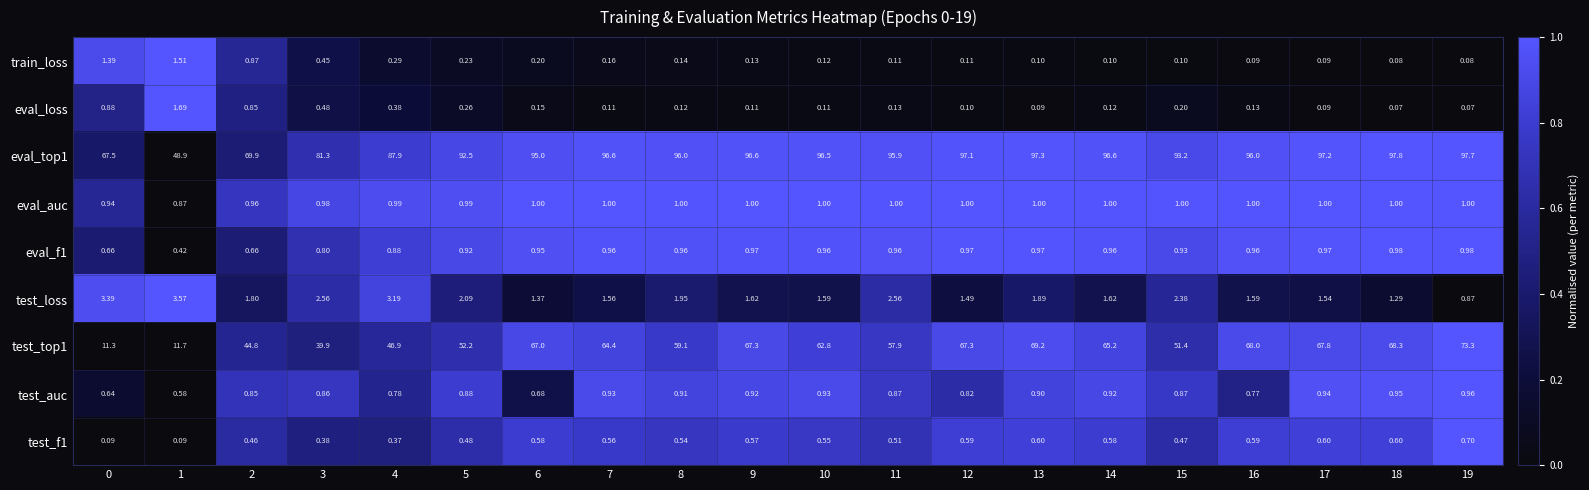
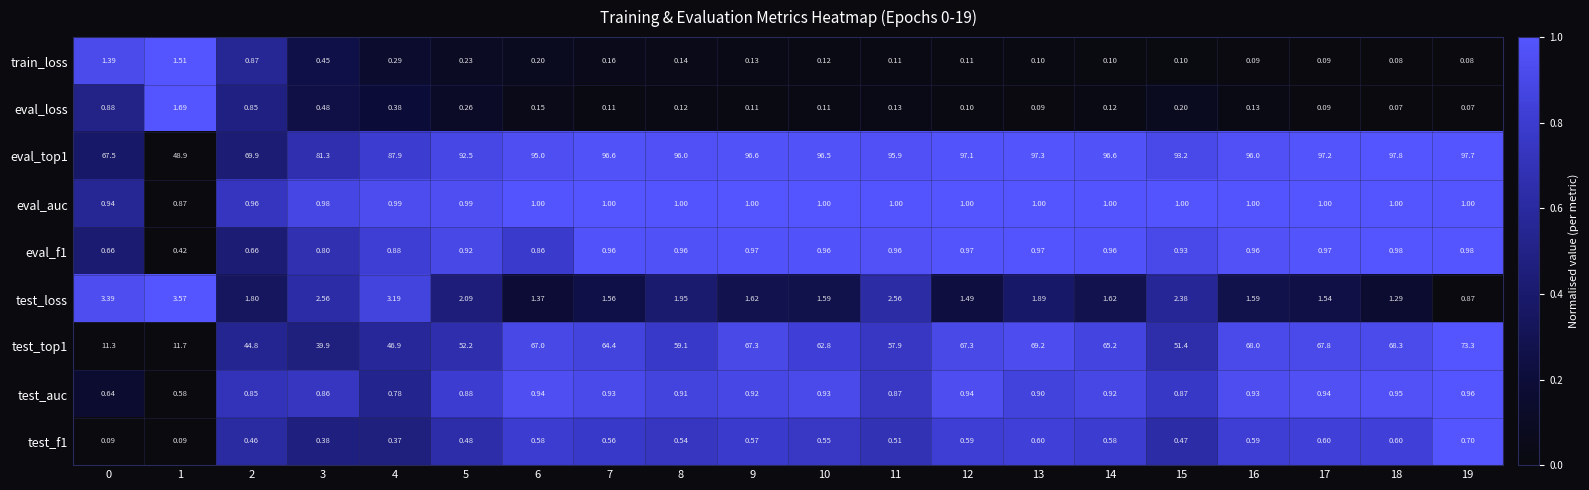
  {
    "train_loss": {
      "0": 1.39,
      "1": 1.51,
      "2": 0.87,
      "3": 0.45,
      "4": 0.29,
      "5": 0.23,
      "6": 0.20,
      "7": 0.16,
      "8": 0.14,
      "9": 0.13,
      "10": 0.12,
      "11": 0.11,
      "12": 0.11,
      "13": 0.10,
      "14": 0.10,
      "15": 0.10,
      "16": 0.09,
      "17": 0.09,
      "18": 0.08,
      "19": 0.08
    },
    "eval_loss": {
      "0": 0.88,
      "1": 1.69,
      "2": 0.85,
      "3": 0.48,
      "4": 0.38,
      "5": 0.26,
      "6": 0.15,
      "7": 0.11,
      "8": 0.12,
      "9": 0.11,
      "10": 0.11,
      "11": 0.13,
      "12": 0.10,
      "13": 0.09,
      "14": 0.12,
      "15": 0.20,
      "16": 0.13,
      "17": 0.09,
      "18": 0.07,
      "19": 0.07
    },
    "eval_top1": {
      "0": 67.5,
      "1": 48.9,
      "2": 69.9,
      "3": 81.3,
      "4": 87.9,
      "5": 92.5,
      "6": 95.0,
      "7": 96.6,
      "8": 96.0,
      "9": 96.6,
      "10": 96.5,
      "11": 95.9,
      "12": 97.1,
      "13": 97.3,
      "14": 96.6,
      "15": 93.2,
      "16": 96.0,
      "17": 97.2,
      "18": 97.8,
      "19": 97.7
    },
    "eval_auc": {
      "0": 0.94,
      "1": 0.87,
      "2": 0.96,
      "3": 0.98,
      "4": 0.99,
      "5": 0.99,
      "6": 1.00,
      "7": 1.00,
      "8": 1.00,
      "9": 1.00,
      "10": 1.00,
      "11": 1.00,
      "12": 1.00,
      "13": 1.00,
      "14": 1.00,
      "15": 1.00,
      "16": 1.00,
      "17": 1.00,
      "18": 1.00,
      "19": 1.00
    },
    "eval_f1": {
      "0": 0.66,
      "1": 0.42,
      "2": 0.66,
      "3": 0.80,
      "4": 0.88,
      "5": 0.92,
-     "6": 0.95,
+     "6": 0.86,
      "7": 0.96,
      "8": 0.96,
      "9": 0.97,
      "10": 0.96,
      "11": 0.96,
      "12": 0.97,
      "13": 0.97,
      "14": 0.96,
      "15": 0.93,
      "16": 0.96,
      "17": 0.97,
      "18": 0.98,
      "19": 0.98
    },
    "test_loss": {
      "0": 3.39,
      "1": 3.57,
      "2": 1.80,
      "3": 2.56,
      "4": 3.19,
      "5": 2.09,
      "6": 1.37,
      "7": 1.56,
      "8": 1.95,
      "9": 1.62,
      "10": 1.59,
      "11": 2.56,
      "12": 1.49,
      "13": 1.89,
      "14": 1.62,
      "15": 2.38,
      "16": 1.59,
      "17": 1.54,
      "18": 1.29,
      "19": 0.87
    },
    "test_top1": {
      "0": 11.3,
      "1": 11.7,
      "2": 44.8,
      "3": 39.9,
      "4": 46.9,
      "5": 52.2,
      "6": 67.0,
      "7": 64.4,
      "8": 59.1,
      "9": 67.3,
      "10": 62.8,
      "11": 57.9,
      "12": 67.3,
      "13": 69.2,
      "14": 65.2,
      "15": 51.4,
      "16": 68.0,
      "17": 67.8,
      "18": 68.3,
      "19": 73.3
    },
    "test_auc": {
      "0": 0.64,
      "1": 0.58,
      "2": 0.85,
      "3": 0.86,
      "4": 0.78,
      "5": 0.88,
-     "6": 0.68,
+     "6": 0.94,
      "7": 0.93,
      "8": 0.91,
      "9": 0.92,
      "10": 0.93,
      "11": 0.87,
-     "12": 0.82,
+     "12": 0.94,
      "13": 0.90,
      "14": 0.92,
      "15": 0.87,
-     "16": 0.77,
+     "16": 0.93,
      "17": 0.94,
      "18": 0.95,
      "19": 0.96
    },
    "test_f1": {
      "0": 0.09,
      "1": 0.09,
      "2": 0.46,
      "3": 0.38,
      "4": 0.37,
      "5": 0.48,
      "6": 0.58,
      "7": 0.56,
      "8": 0.54,
      "9": 0.57,
      "10": 0.55,
      "11": 0.51,
      "12": 0.59,
      "13": 0.60,
      "14": 0.58,
      "15": 0.47,
      "16": 0.59,
      "17": 0.60,
      "18": 0.60,
      "19": 0.70
    }
  }
